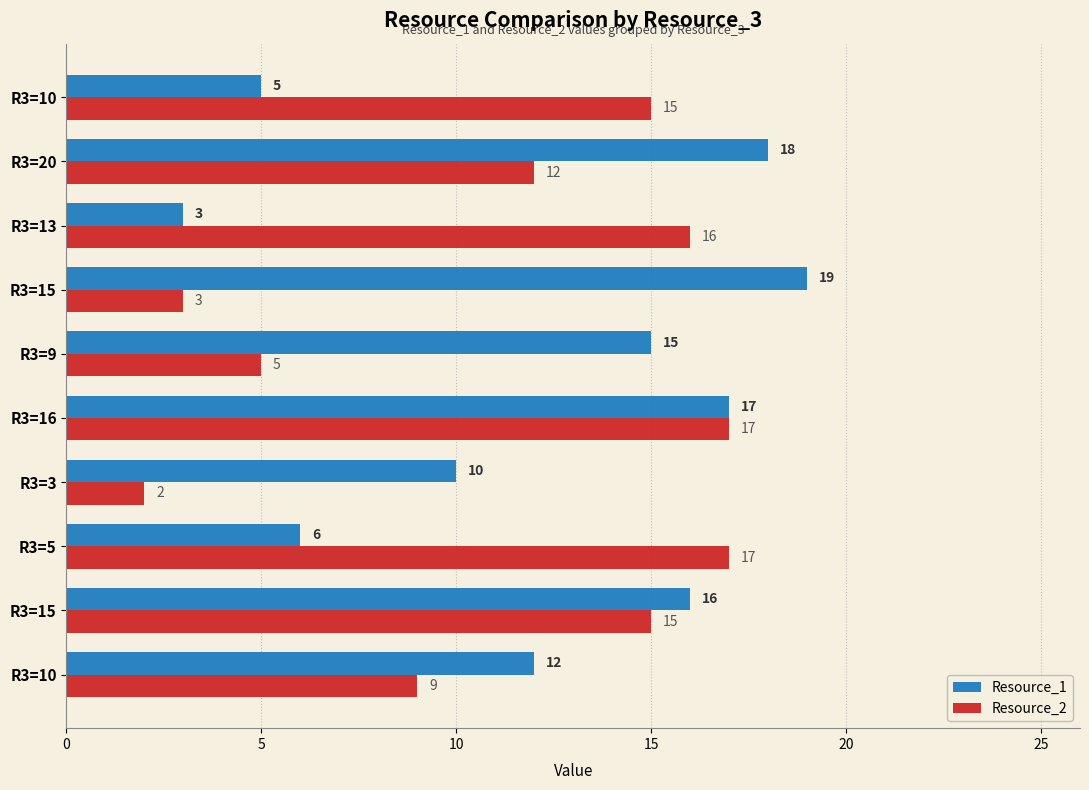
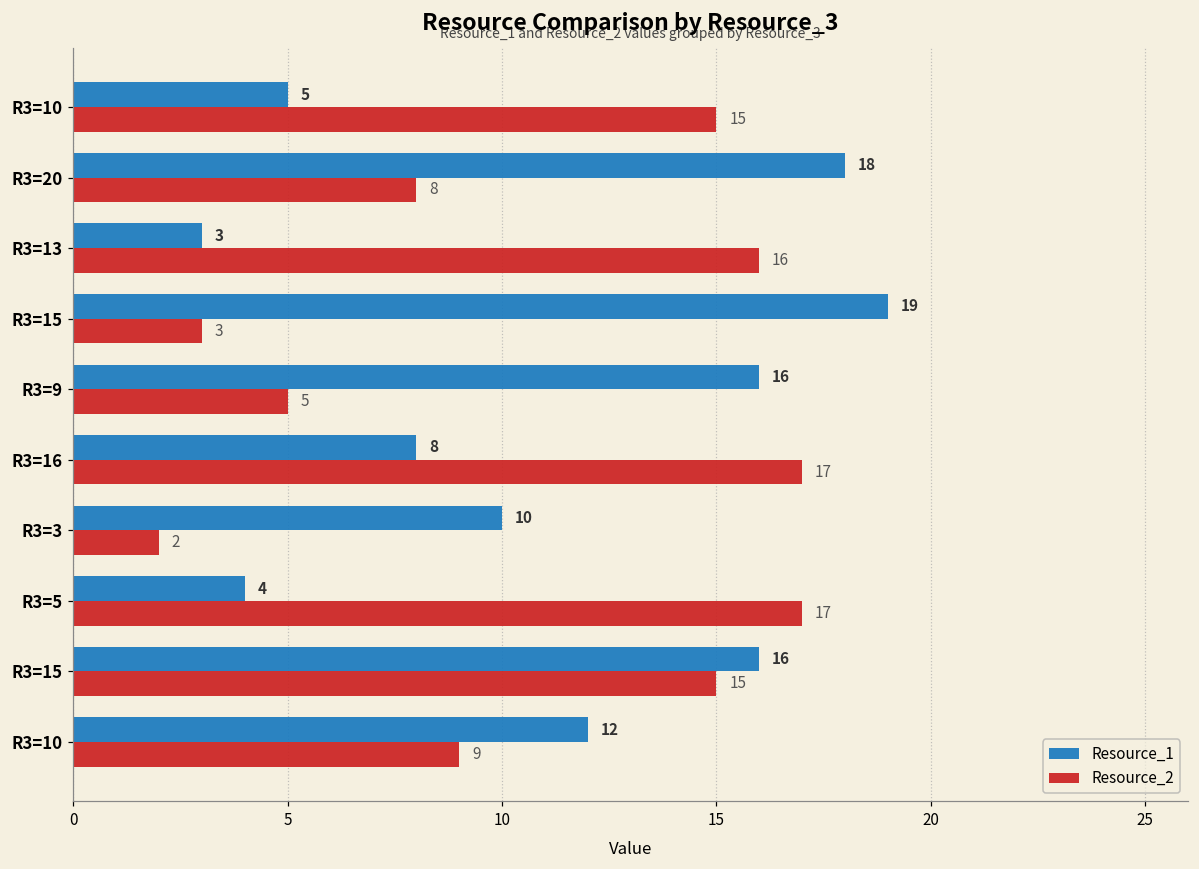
  {
    "Resource_1": {
      "R3=20": 18,
      "R3=13": 3,
-     "R3=9": 15,
-     "R3=16": 17,
+     "R3=9": 16,
+     "R3=16": 8,
      "R3=3": 10,
-     "R3=5": 6
+     "R3=5": 4
    },
    "Resource_2": {
-     "R3=20": 12,
+     "R3=20": 8,
      "R3=13": 16,
      "R3=9": 5,
      "R3=16": 17,
      "R3=3": 2,
      "R3=5": 17
    }
  }
